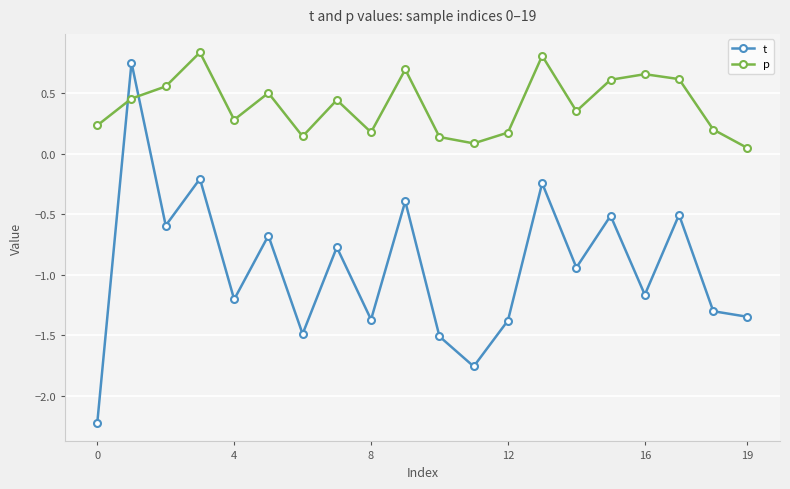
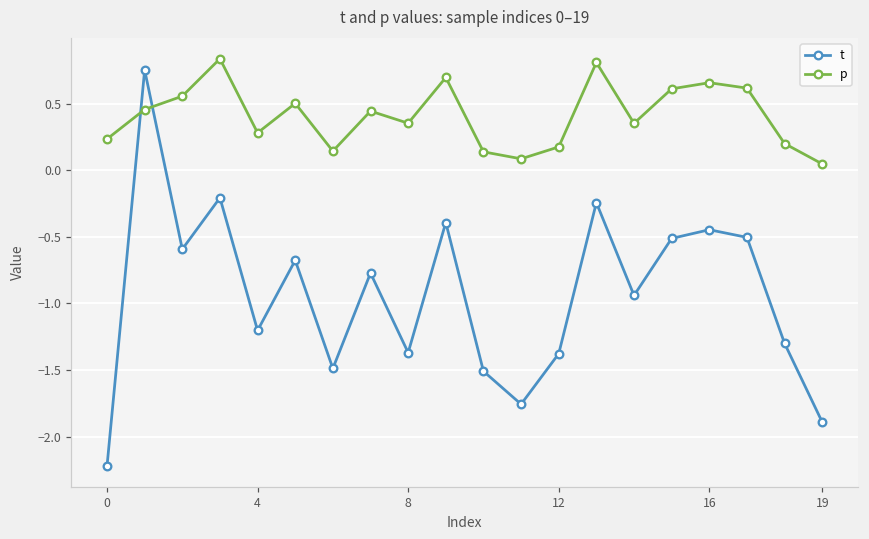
  {
    "t": {
      "0": -2.22,
      "4": -1.20,
      "8": -1.37,
      "12": -1.38,
-     "16": -1.17,
-     "19": -1.35
+     "16": -0.45,
+     "19": -1.89
    },
    "p": {
      "0": 0.23,
      "4": 0.28,
-     "8": 0.18,
+     "8": 0.35,
      "12": 0.17,
      "16": 0.66,
      "19": 0.05
    }
  }
